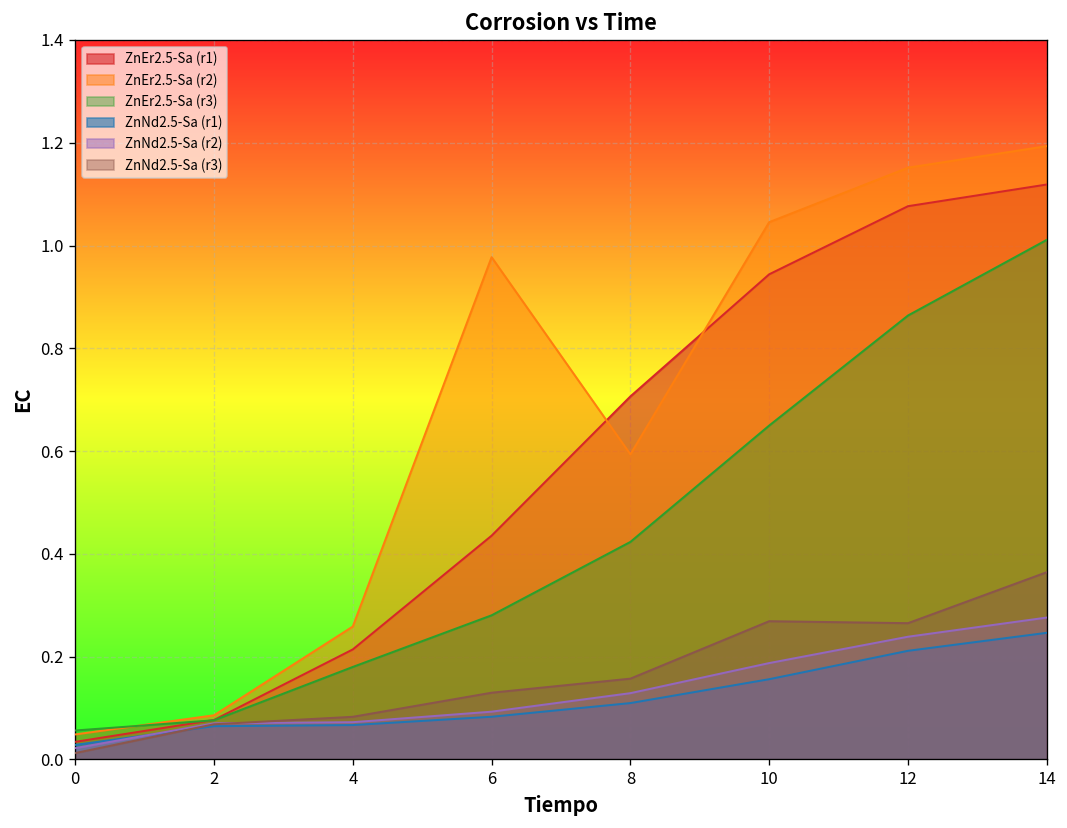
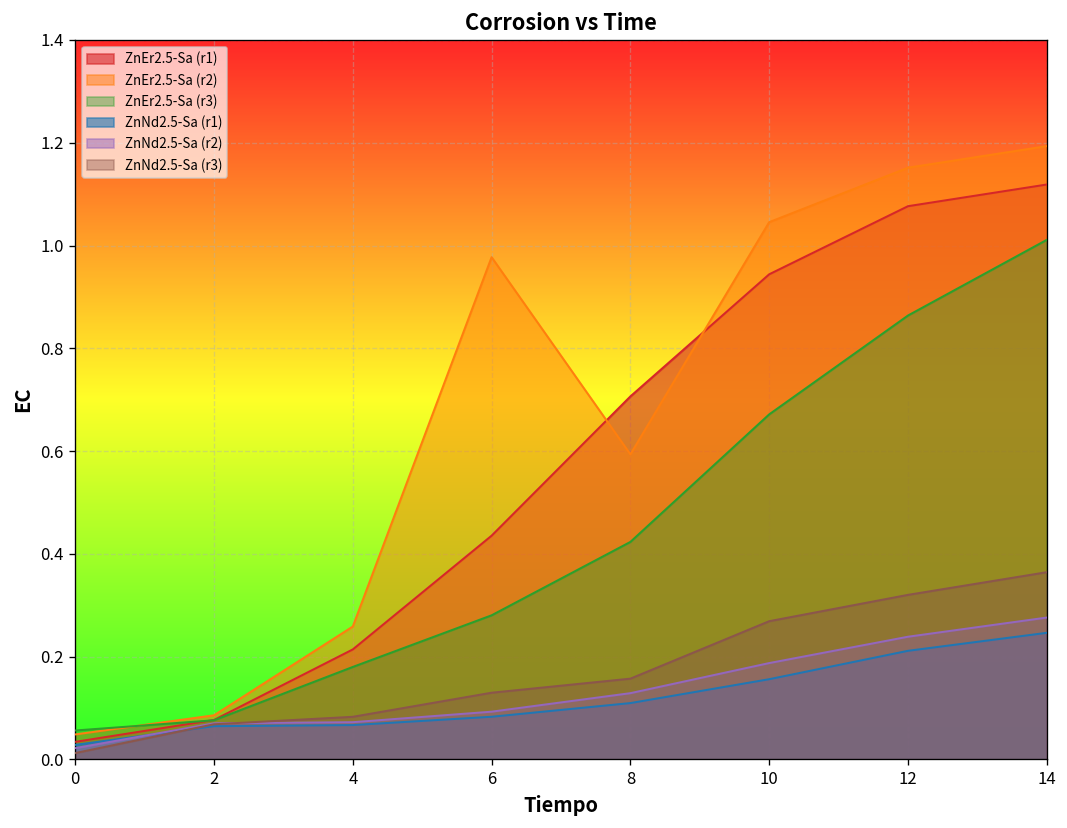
  {
    "ZnEr2.5-Sa (r1)": {
      "4": 0.21,
      "6": 0.44,
      "8": 0.71,
      "10": 0.94,
      "12": 1.08,
      "14": 1.12
    },
    "ZnEr2.5-Sa (r2)": {
      "0": 0.05,
      "2": 0.09,
      "4": 0.26,
      "6": 0.98,
      "8": 0.59,
      "10": 1.05,
      "12": 1.15,
      "14": 1.19
    },
    "ZnEr2.5-Sa (r3)": {
      "0": 0.06,
      "4": 0.18,
      "6": 0.28,
      "8": 0.42,
-     "10": 0.65,
+     "10": 0.67,
      "12": 0.86,
      "14": 1.01
    },
    "ZnNd2.5-Sa (r1)": {
      "6": 0.08,
      "8": 0.11,
      "10": 0.16,
      "12": 0.21,
      "14": 0.25
    },
    "ZnNd2.5-Sa (r2)": {
      "0": 0.02,
      "6": 0.09,
      "8": 0.13,
      "10": 0.19,
      "12": 0.24,
      "14": 0.28
    },
    "ZnNd2.5-Sa (r3)": {
      "0": 0.01,
      "4": 0.08,
      "6": 0.13,
      "8": 0.16,
      "10": 0.27,
-     "12": 0.26,
+     "12": 0.32,
      "14": 0.36
    }
  }
